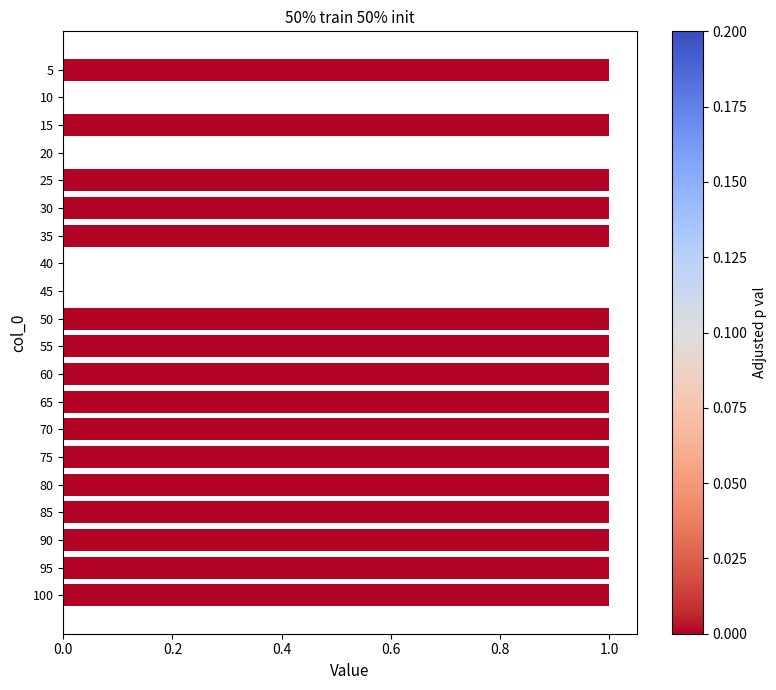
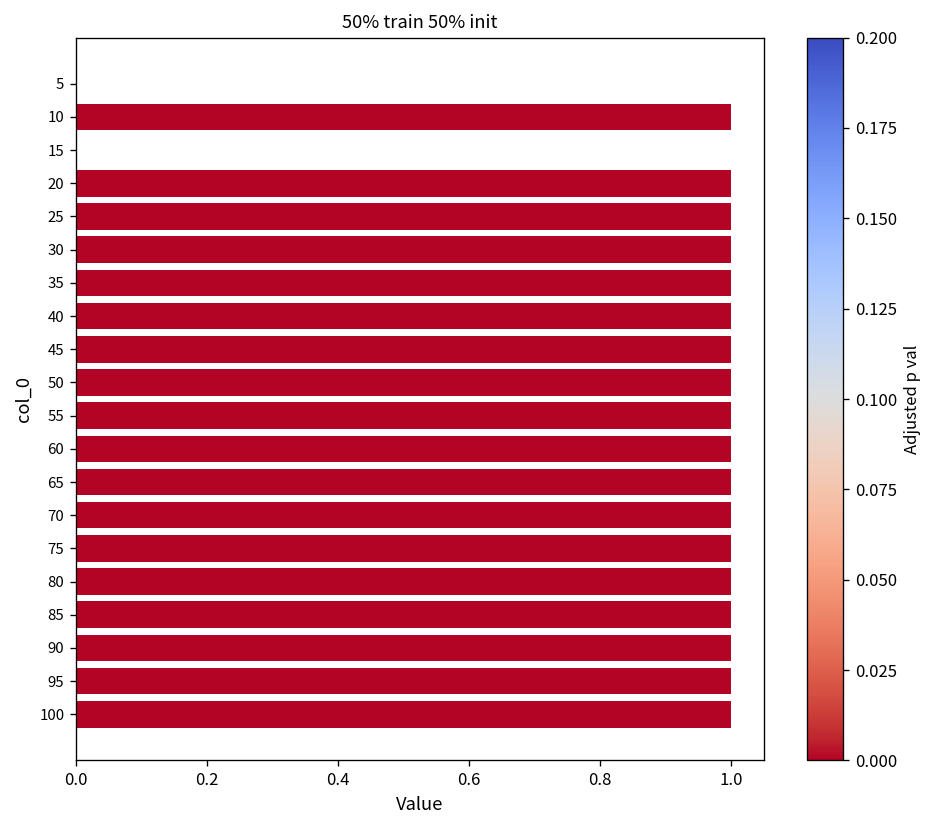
  {
-   "5": 1,
-   "10": 0,
-   "15": 1,
-   "20": 0,
+   "5": 0,
+   "10": 1,
+   "15": 0,
+   "20": 1,
    "25": 1,
    "30": 1,
    "35": 1,
-   "40": 0,
-   "45": 0,
+   "40": 1,
+   "45": 1,
    "50": 1,
    "55": 1,
    "60": 1,
    "65": 1,
    "70": 1,
    "75": 1,
    "80": 1,
    "85": 1,
    "90": 1,
    "95": 1,
    "100": 1
  }
